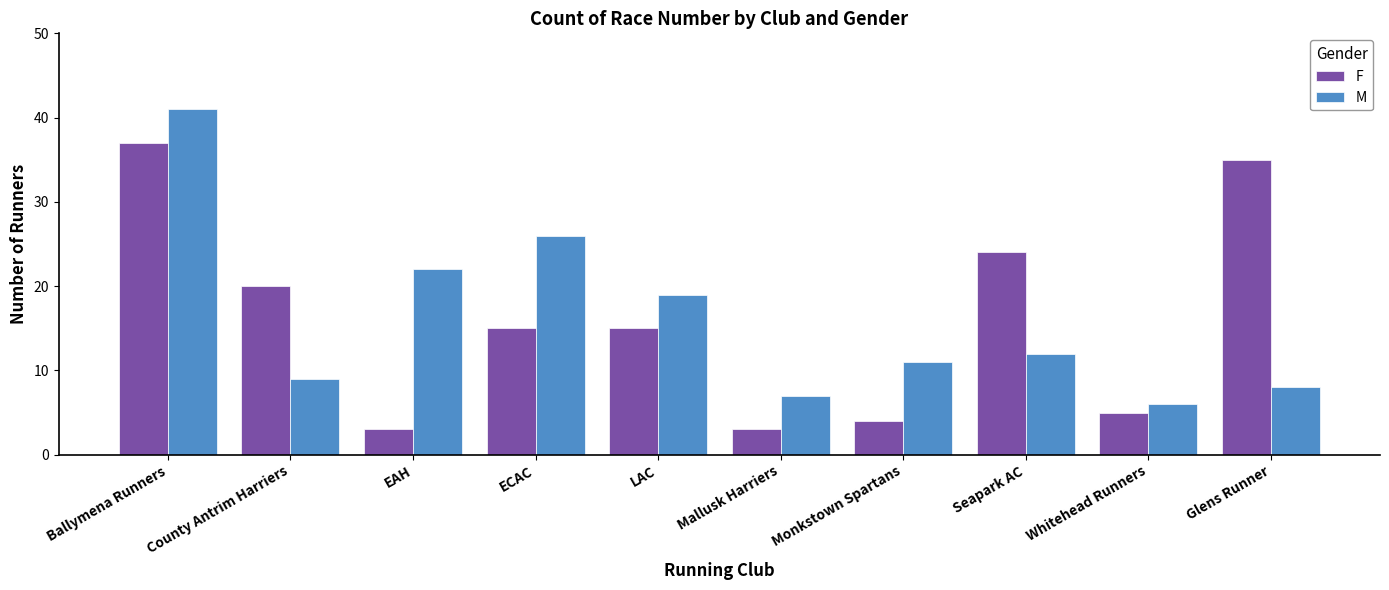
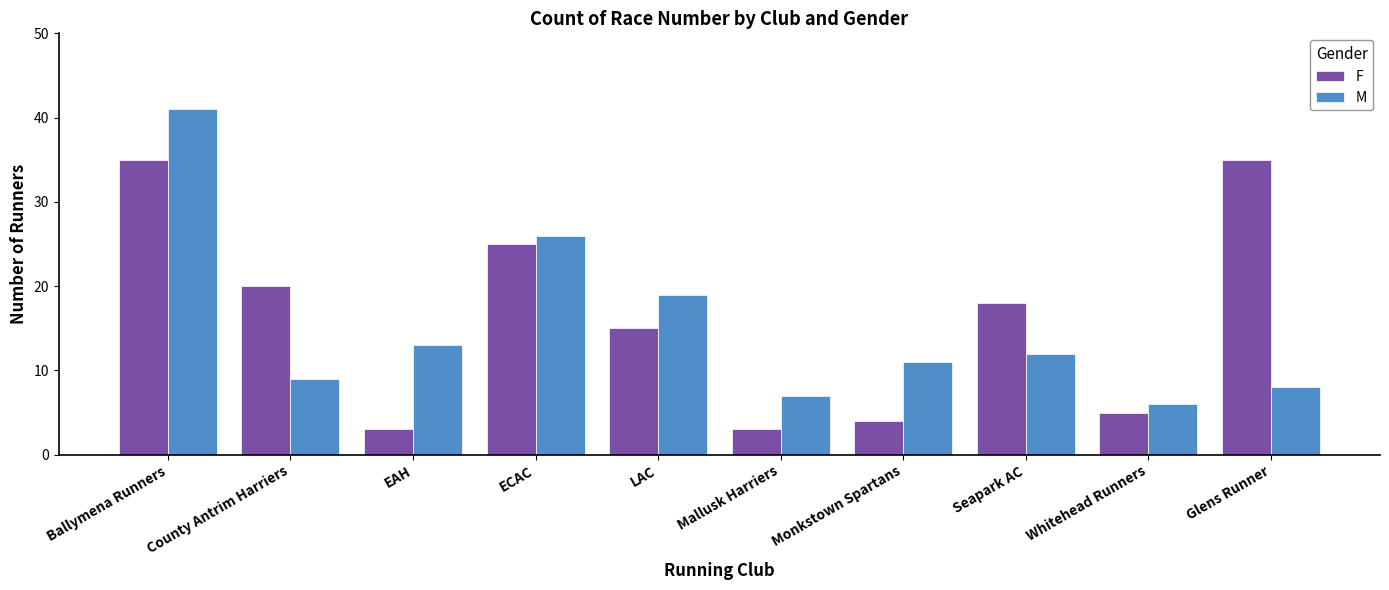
  {
    "F": {
-     "Ballymena Runners": 37,
+     "Ballymena Runners": 35,
      "County Antrim Harriers": 20,
      "EAH": 3,
-     "ECAC": 15,
+     "ECAC": 25,
      "LAC": 15,
      "Mallusk Harriers": 3,
      "Monkstown Spartans": 4,
-     "Seapark AC": 24,
+     "Seapark AC": 18,
      "Whitehead Runners": 5,
      "Glens Runner": 35
    },
    "M": {
      "Ballymena Runners": 41,
      "County Antrim Harriers": 9,
-     "EAH": 22,
+     "EAH": 13,
      "ECAC": 26,
      "LAC": 19,
      "Mallusk Harriers": 7,
      "Monkstown Spartans": 11,
      "Seapark AC": 12,
      "Whitehead Runners": 6,
      "Glens Runner": 8
    }
  }
